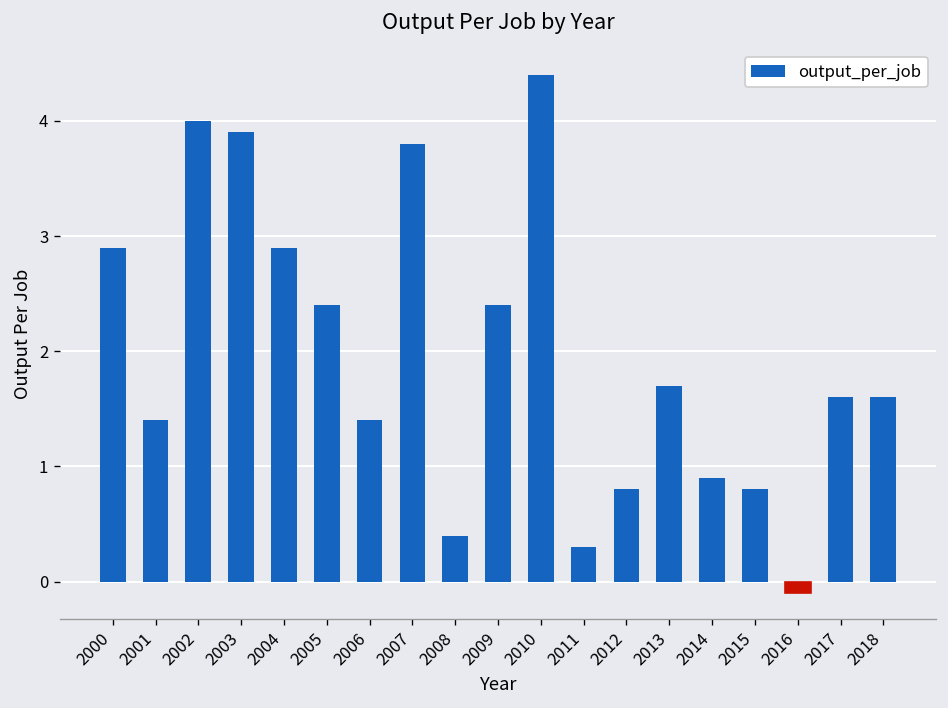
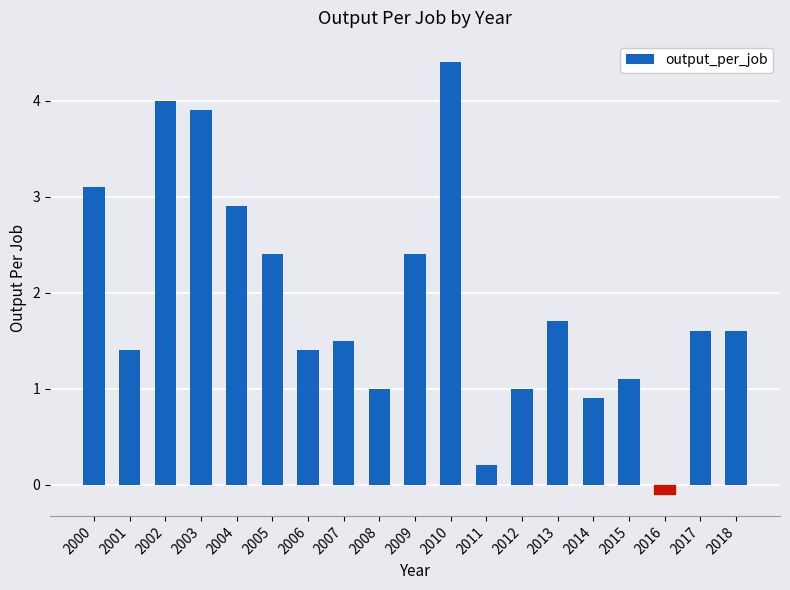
  {
-   "2000": 2.9,
+   "2000": 3.1,
    "2001": 1.4,
    "2002": 4.0,
    "2003": 3.9,
    "2004": 2.9,
    "2005": 2.4,
    "2006": 1.4,
-   "2007": 3.8,
-   "2008": 0.4,
+   "2007": 1.5,
+   "2008": 1.0,
    "2009": 2.4,
    "2010": 4.4,
-   "2011": 0.3,
-   "2012": 0.8,
+   "2011": 0.2,
+   "2012": 1.0,
    "2013": 1.7,
    "2014": 0.9,
-   "2015": 0.8,
+   "2015": 1.1,
    "2016": -0.1,
    "2017": 1.6,
    "2018": 1.6
  }
